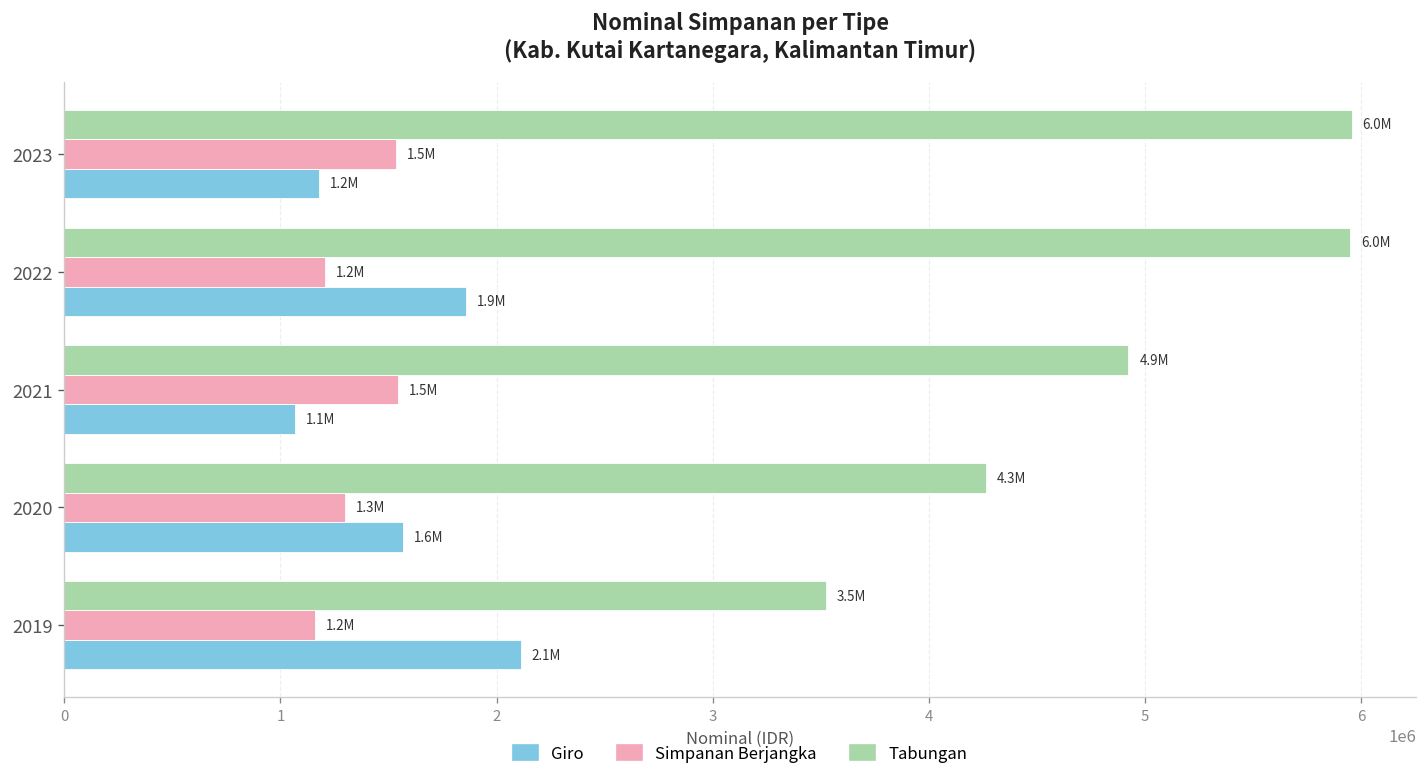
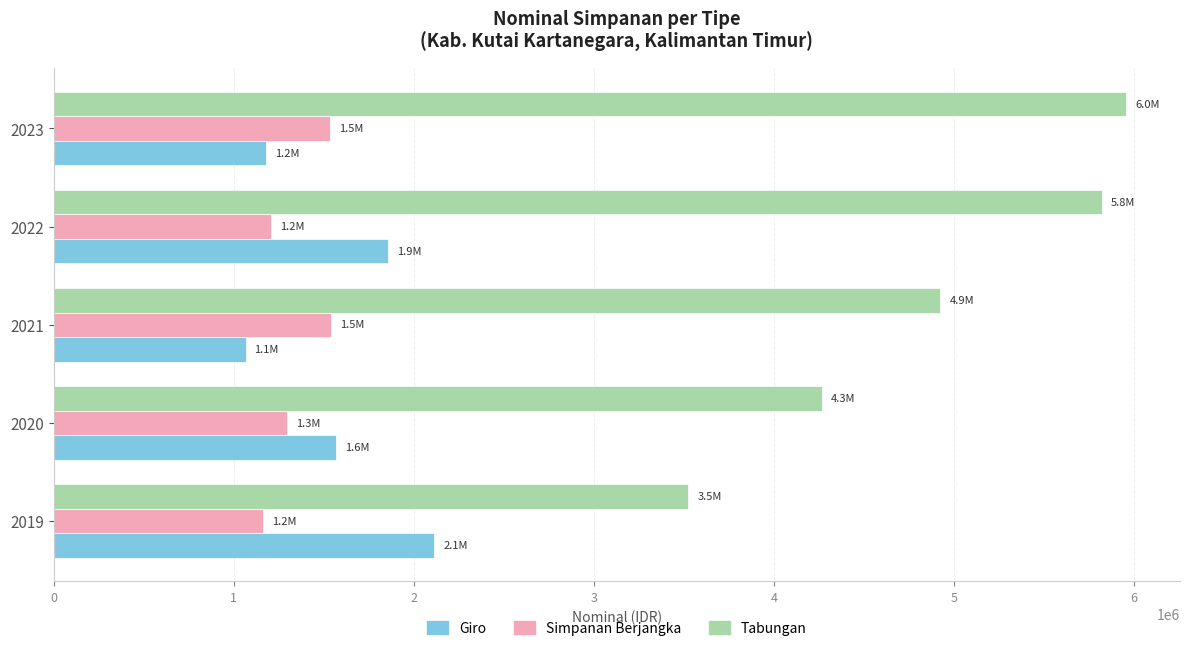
  {
    "Giro": {
      "2023": "1.2M",
      "2022": "1.9M",
      "2021": "1.1M",
      "2020": "1.6M",
      "2019": "2.1M"
    },
    "Simpanan Berjangka": {
      "2023": "1.5M",
      "2022": "1.2M",
      "2021": "1.5M",
      "2020": "1.3M",
      "2019": "1.2M"
    },
    "Tabungan": {
      "2023": "6.0M",
-     "2022": "6.0M",
+     "2022": "5.8M",
      "2021": "4.9M",
      "2020": "4.3M",
      "2019": "3.5M"
    }
  }
